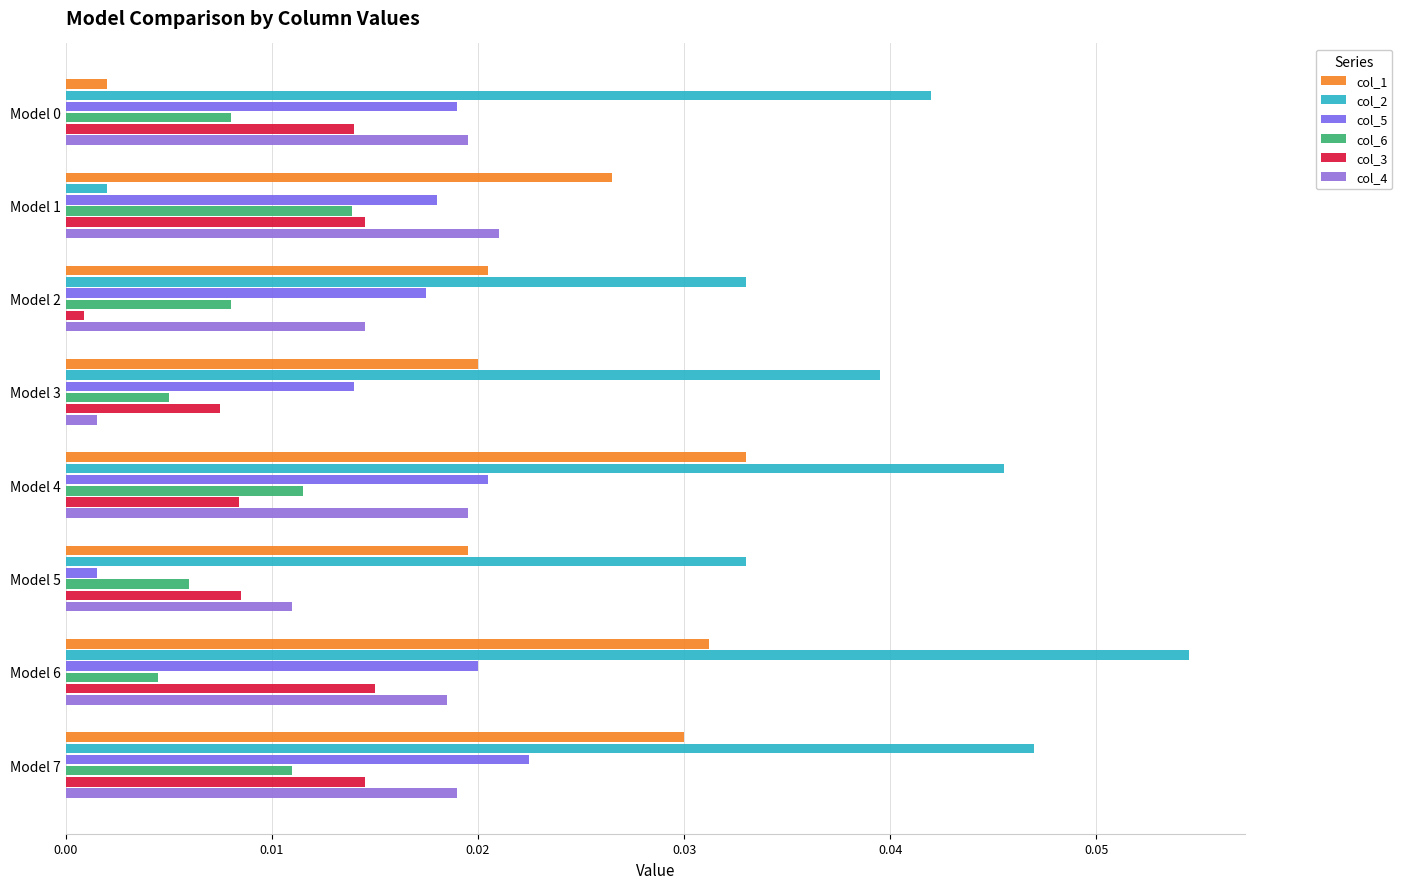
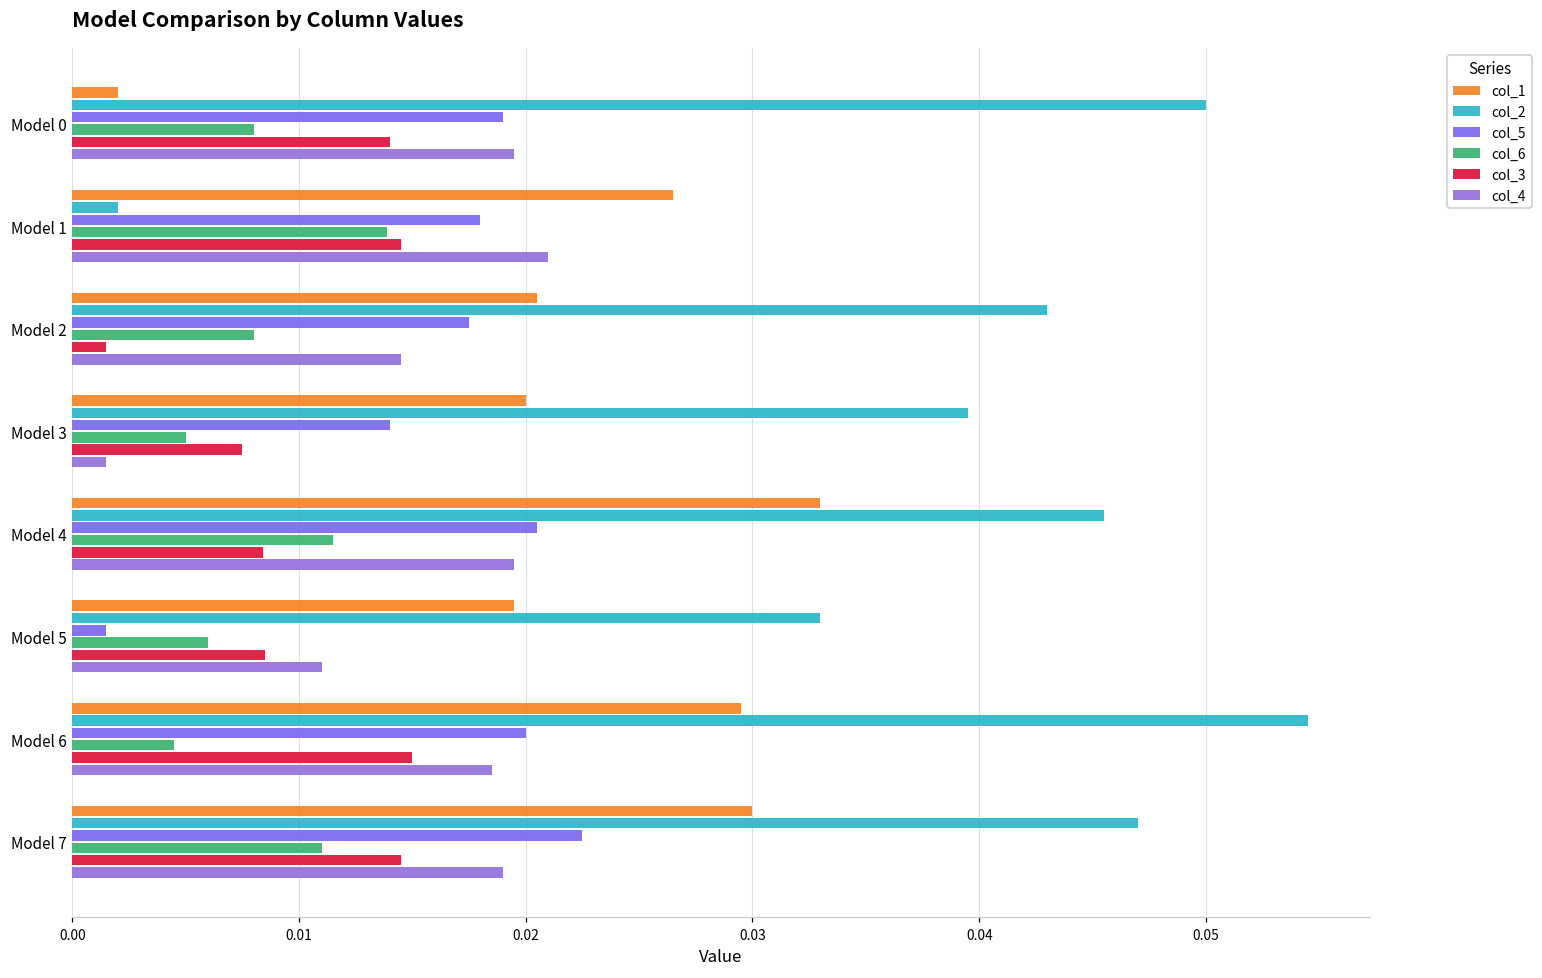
  {
    "col_1": {
      "Model 0": 0.0020,
      "Model 1": 0.0265,
      "Model 2": 0.0205,
      "Model 3": 0.0200,
      "Model 4": 0.0330,
      "Model 5": 0.0195,
-     "Model 6": 0.0312,
+     "Model 6": 0.0295,
      "Model 7": 0.0300
    },
    "col_2": {
-     "Model 0": 0.042,
+     "Model 0": 0.050,
      "Model 1": 0.002,
-     "Model 2": 0.033,
+     "Model 2": 0.043,
      "Model 3": 0.0395,
      "Model 4": 0.0455,
      "Model 5": 0.033,
      "Model 6": 0.0545,
      "Model 7": 0.047
    },
    "col_6": {
      "Model 0": 0.0080,
      "Model 1": 0.0139,
      "Model 2": 0.0080,
      "Model 3": 0.0050,
      "Model 4": 0.0115,
      "Model 5": 0.0060,
      "Model 6": 0.0045,
      "Model 7": 0.0110
    },
    "col_3": {
      "Model 0": 0.0140,
      "Model 1": 0.0145,
-     "Model 2": 0.0009,
+     "Model 2": 0.0015,
      "Model 3": 0.0075,
      "Model 4": 0.0084,
      "Model 5": 0.0085,
      "Model 6": 0.0150,
      "Model 7": 0.0145
    }
  }
